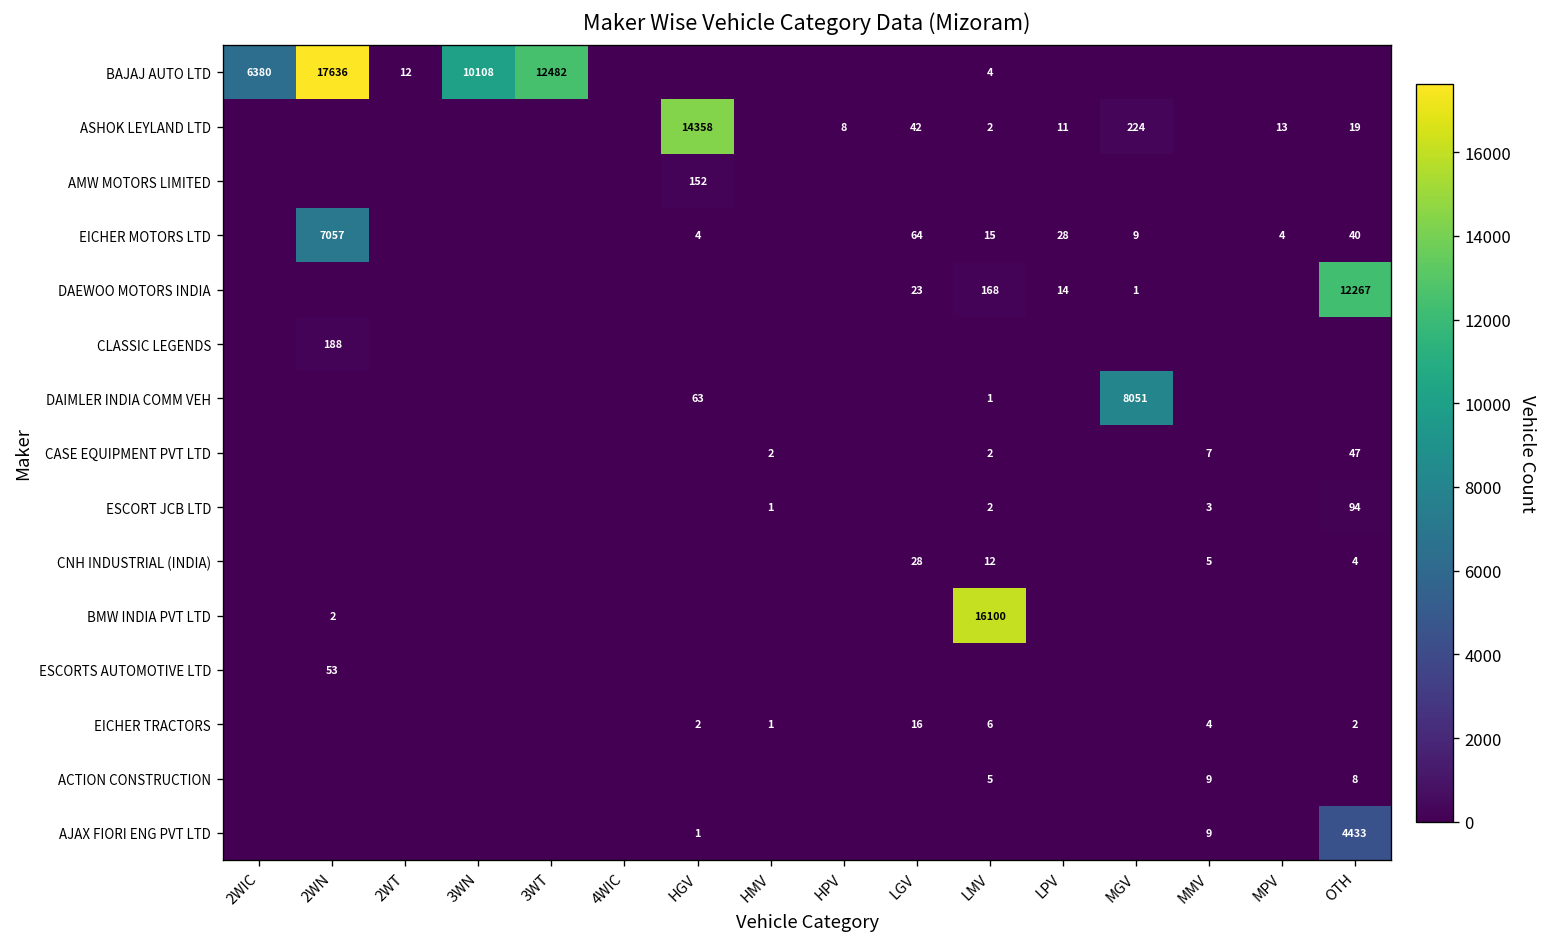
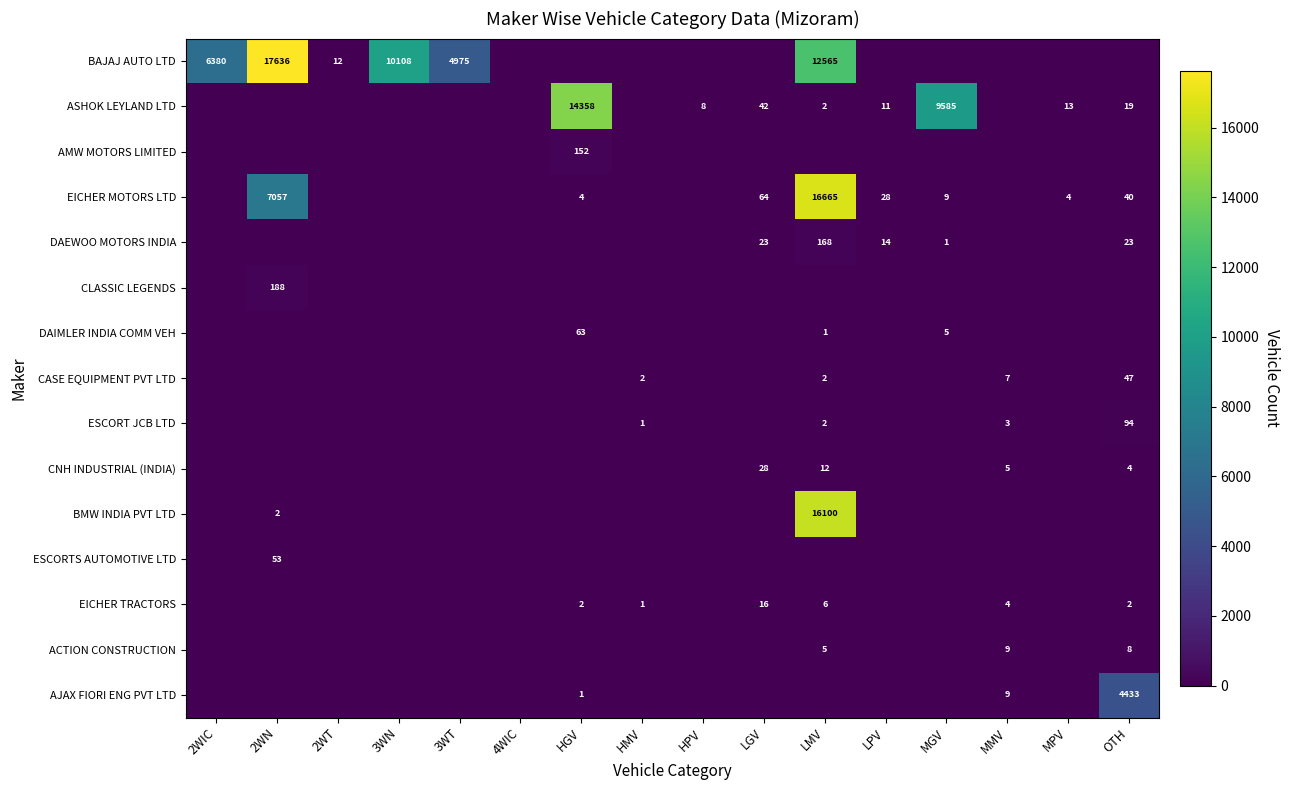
  {
    "BAJAJ AUTO LTD": {
      "2WIC": 6380,
      "2WN": 17636,
      "2WT": 12,
      "3WN": 10108,
-     "3WT": 12482,
-     "LMV": 4
+     "3WT": 4975,
+     "LMV": 12565
    },
    "ASHOK LEYLAND LTD": {
      "HGV": 14358,
      "HPV": 8,
      "LGV": 42,
      "LMV": 2,
      "LPV": 11,
-     "MGV": 224,
+     "MGV": 9585,
      "MPV": 13,
      "OTH": 19
    },
    "AMW MOTORS LIMITED": {
      "HGV": 152
    },
    "EICHER MOTORS LTD": {
      "2WN": 7057,
      "HGV": 4,
      "LGV": 64,
-     "LMV": 15,
+     "LMV": 16665,
      "LPV": 28,
      "MGV": 9,
      "MPV": 4,
      "OTH": 40
    },
    "DAEWOO MOTORS INDIA": {
      "LGV": 23,
      "LMV": 168,
      "LPV": 14,
      "MGV": 1,
-     "OTH": 12267
+     "OTH": 23
    },
    "CLASSIC LEGENDS": {
      "2WN": 188
    },
    "DAIMLER INDIA COMM VEH": {
      "HGV": 63,
      "LMV": 1,
-     "MGV": 8051
+     "MGV": 5
    },
    "CASE EQUIPMENT PVT LTD": {
      "HMV": 2,
      "LMV": 2,
      "MMV": 7,
      "OTH": 47
    },
    "ESCORT JCB LTD": {
      "HMV": 1,
      "LMV": 2,
      "MMV": 3,
      "OTH": 94
    },
    "CNH INDUSTRIAL (INDIA)": {
      "LGV": 28,
      "LMV": 12,
      "MMV": 5,
      "OTH": 4
    },
    "BMW INDIA PVT LTD": {
      "2WN": 2,
      "LMV": 16100
    },
    "ESCORTS AUTOMOTIVE LTD": {
      "2WN": 53
    },
    "EICHER TRACTORS": {
      "HGV": 2,
      "HMV": 1,
      "LGV": 16,
      "LMV": 6,
      "MMV": 4,
      "OTH": 2
    },
    "ACTION CONSTRUCTION": {
      "LMV": 5,
      "MMV": 9,
      "OTH": 8
    },
    "AJAX FIORI ENG PVT LTD": {
      "HGV": 1,
      "MMV": 9,
      "OTH": 4433
    }
  }
